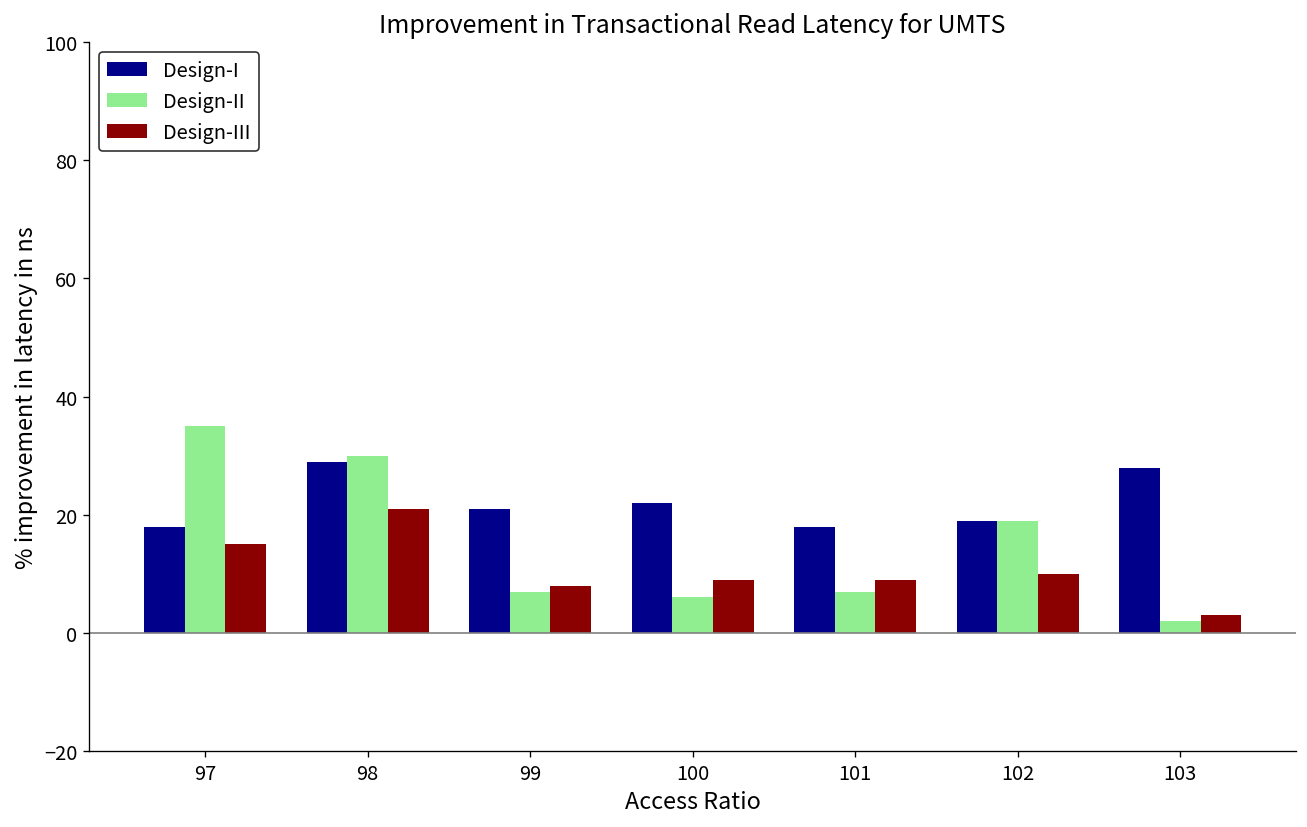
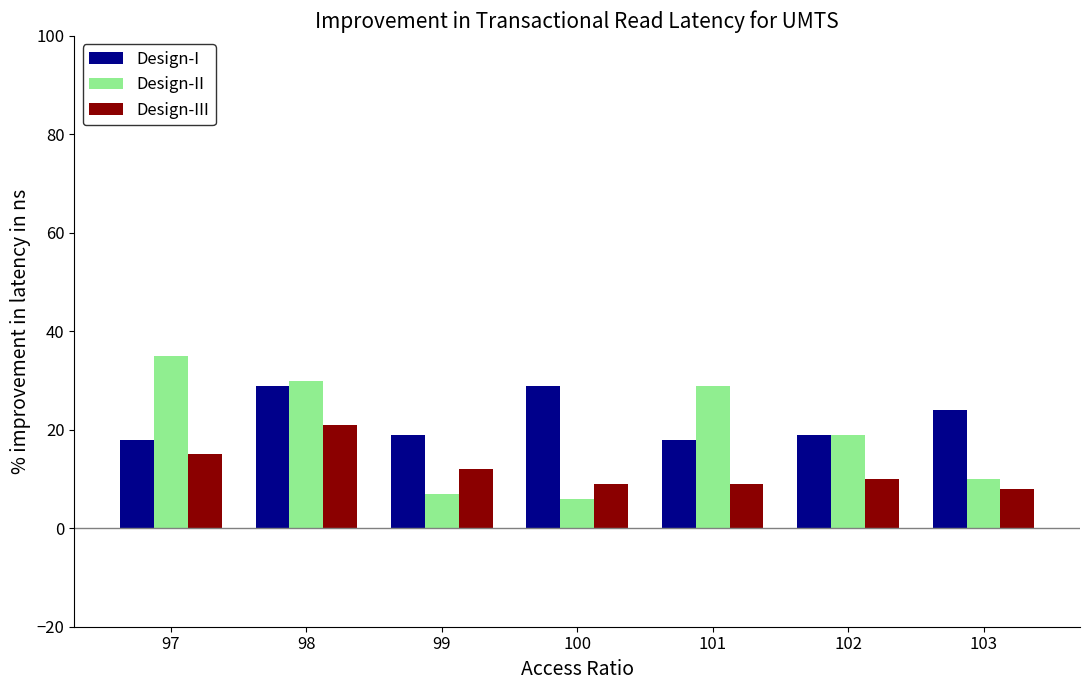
  {
    "Design-I": {
      "97": 18,
      "98": 29,
-     "99": 21,
-     "100": 22,
+     "99": 19,
+     "100": 29,
      "101": 18,
      "102": 19,
-     "103": 28
+     "103": 24
    },
    "Design-II": {
      "97": 35,
      "98": 30,
      "99": 7,
      "100": 6,
-     "101": 7,
+     "101": 29,
      "102": 19,
-     "103": 2
+     "103": 10
    },
    "Design-III": {
      "97": 15,
      "98": 21,
-     "99": 8,
+     "99": 12,
      "100": 9,
      "101": 9,
      "102": 10,
-     "103": 3
+     "103": 8
    }
  }
